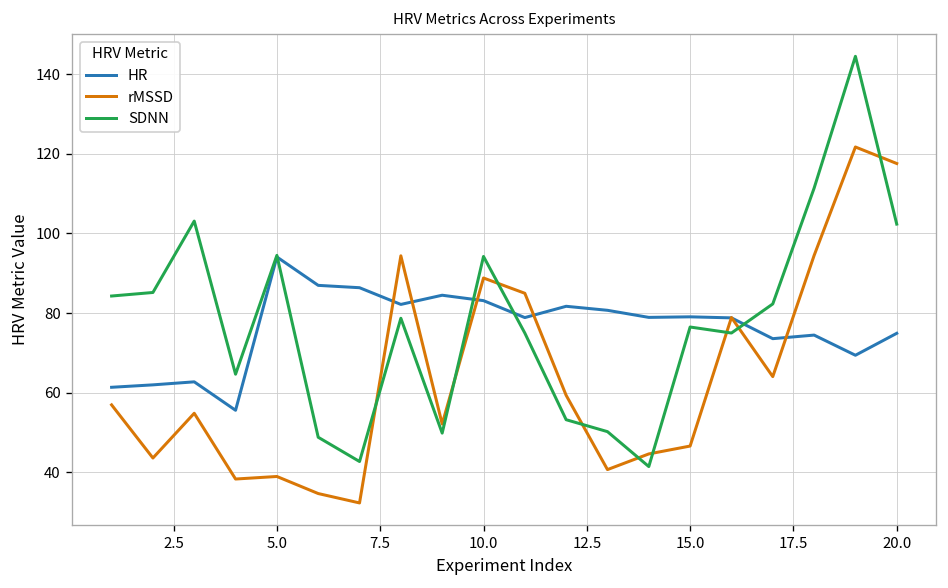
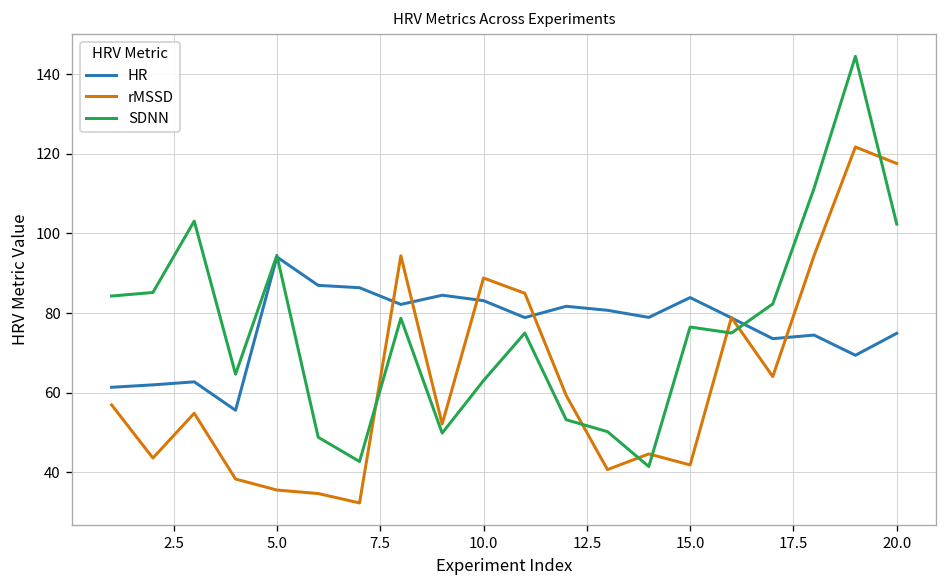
  {
    "HR": {
      "10.0": 83,
-     "15.0": 79,
+     "15.0": 84,
      "20.0": 75
    },
    "rMSSD": {
-     "5.0": 39,
+     "5.0": 36,
      "10.0": 89,
-     "15.0": 47,
+     "15.0": 42,
      "20.0": 118
    },
    "SDNN": {
-     "10.0": 94,
+     "10.0": 63,
      "15.0": 76,
      "20.0": 102
    }
  }
